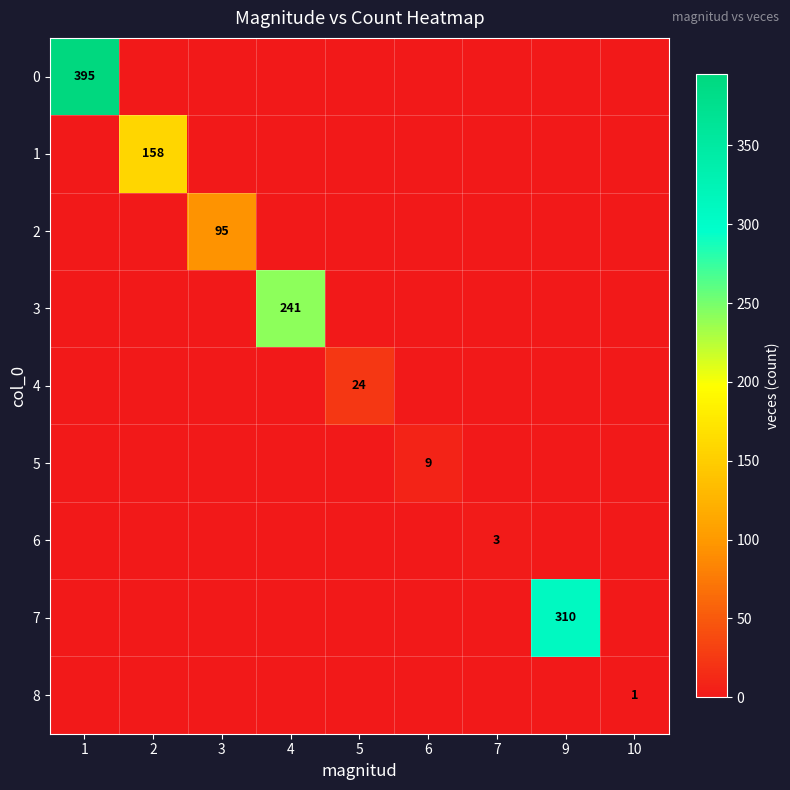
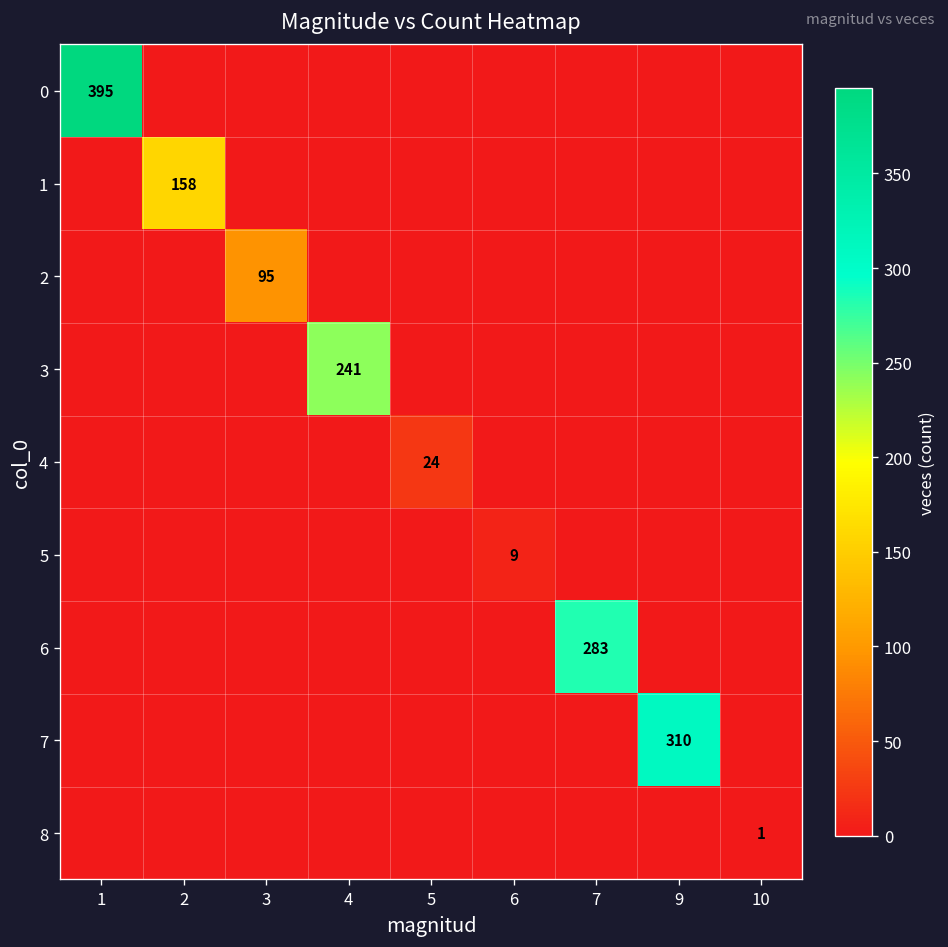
  {
    "0": {
      "1": 395
    },
    "1": {
      "2": 158
    },
    "2": {
      "3": 95
    },
    "3": {
      "4": 241
    },
    "4": {
      "5": 24
    },
    "5": {
      "6": 9
    },
    "6": {
-     "7": 3
+     "7": 283
    },
    "7": {
      "9": 310
    },
    "8": {
      "10": 1
    }
  }
